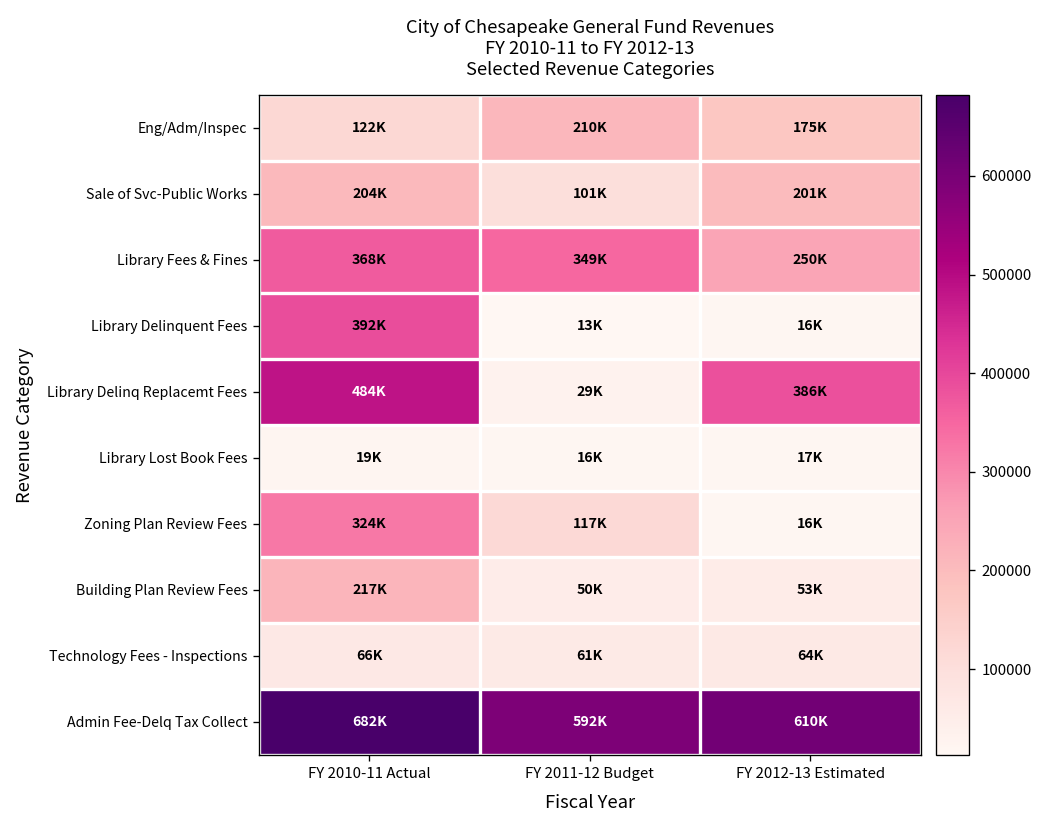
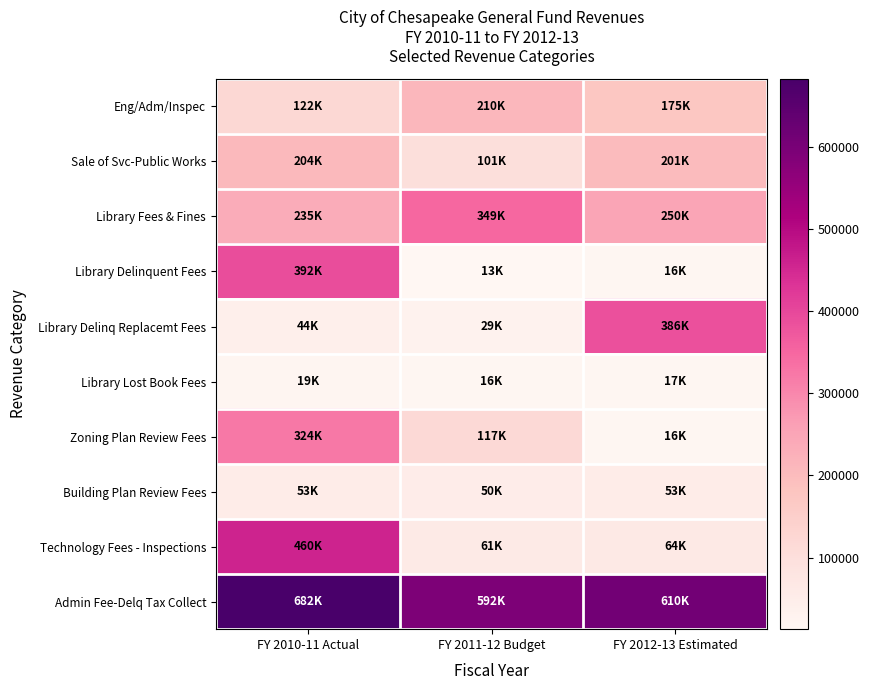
  {
    "Eng/Adm/Inspec": {
      "FY 2010-11 Actual": "122K",
      "FY 2011-12 Budget": "210K",
      "FY 2012-13 Estimated": "175K"
    },
    "Sale of Svc-Public Works": {
      "FY 2010-11 Actual": "204K",
      "FY 2011-12 Budget": "101K",
      "FY 2012-13 Estimated": "201K"
    },
    "Library Fees & Fines": {
-     "FY 2010-11 Actual": "368K",
+     "FY 2010-11 Actual": "235K",
      "FY 2011-12 Budget": "349K",
      "FY 2012-13 Estimated": "250K"
    },
    "Library Delinquent Fees": {
      "FY 2010-11 Actual": "392K",
      "FY 2011-12 Budget": "13K",
      "FY 2012-13 Estimated": "16K"
    },
    "Library Delinq Replacemt Fees": {
-     "FY 2010-11 Actual": "484K",
+     "FY 2010-11 Actual": "44K",
      "FY 2011-12 Budget": "29K",
      "FY 2012-13 Estimated": "386K"
    },
    "Library Lost Book Fees": {
      "FY 2010-11 Actual": "19K",
      "FY 2011-12 Budget": "16K",
      "FY 2012-13 Estimated": "17K"
    },
    "Zoning Plan Review Fees": {
      "FY 2010-11 Actual": "324K",
      "FY 2011-12 Budget": "117K",
      "FY 2012-13 Estimated": "16K"
    },
    "Building Plan Review Fees": {
-     "FY 2010-11 Actual": "217K",
+     "FY 2010-11 Actual": "53K",
      "FY 2011-12 Budget": "50K",
      "FY 2012-13 Estimated": "53K"
    },
    "Technology Fees - Inspections": {
-     "FY 2010-11 Actual": "66K",
+     "FY 2010-11 Actual": "460K",
      "FY 2011-12 Budget": "61K",
      "FY 2012-13 Estimated": "64K"
    },
    "Admin Fee-Delq Tax Collect": {
      "FY 2010-11 Actual": "682K",
      "FY 2011-12 Budget": "592K",
      "FY 2012-13 Estimated": "610K"
    }
  }
